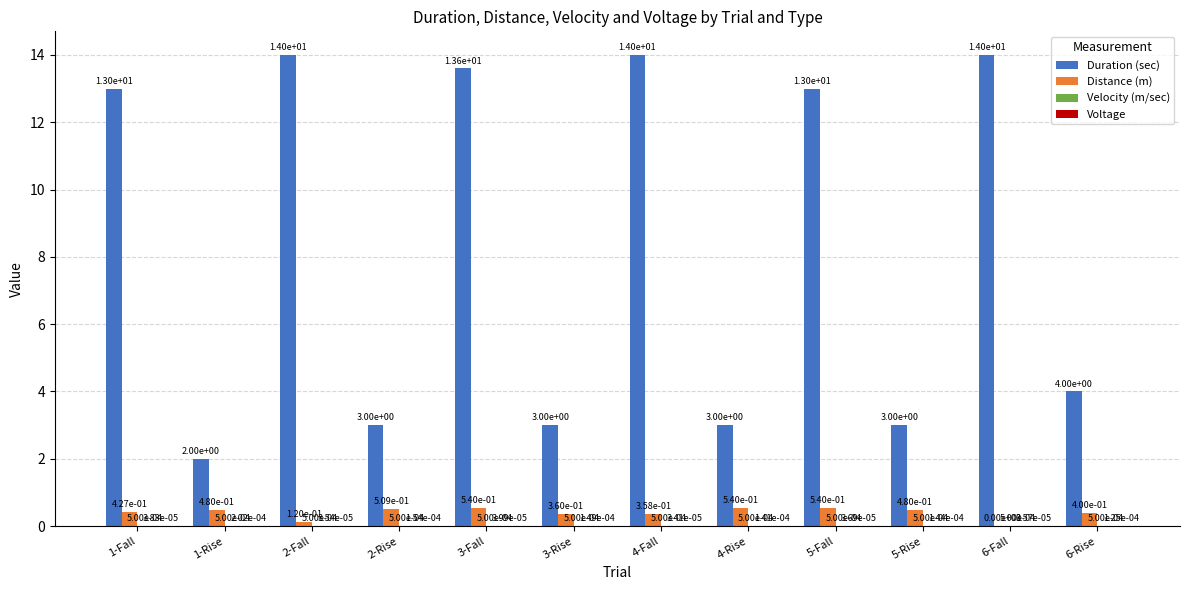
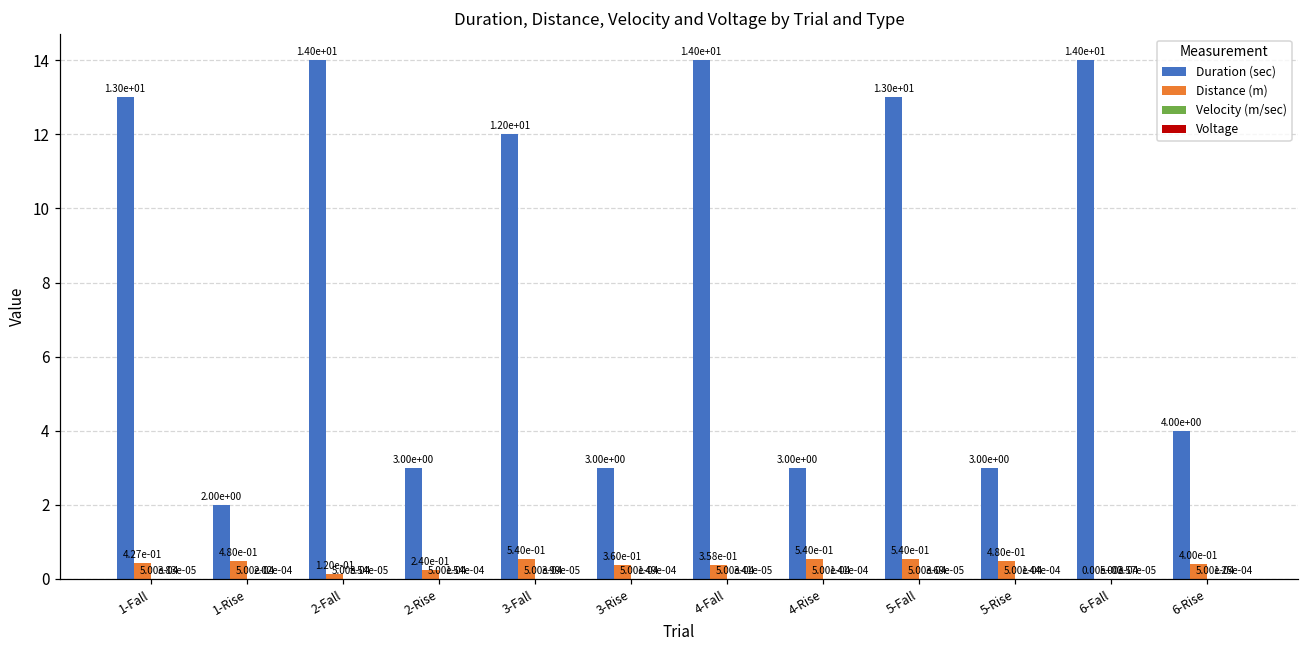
  {
    "Duration (sec)": {
      "1-Fall": "1.30e+01",
      "1-Rise": "2.00e+00",
      "2-Fall": "1.40e+01",
      "2-Rise": "3.00e+00",
-     "3-Fall": "1.36e+01",
+     "3-Fall": "1.20e+01",
      "3-Rise": "3.00e+00",
      "4-Fall": "1.40e+01",
      "4-Rise": "3.00e+00",
      "5-Fall": "1.30e+01",
      "5-Rise": "3.00e+00",
      "6-Fall": "1.40e+01",
      "6-Rise": "4.00e+00"
    },
    "Distance (m)": {
      "1-Fall": "4.27e-01",
      "1-Rise": "4.80e-01",
-     "2-Rise": "5.09e-01",
+     "2-Rise": "2.40e-01",
      "3-Fall": "5.40e-01",
      "3-Rise": "3.60e-01",
      "4-Fall": "3.58e-01",
      "4-Rise": "5.40e-01",
      "5-Fall": "5.40e-01",
      "5-Rise": "4.80e-01",
      "6-Rise": "4.00e-01"
    }
  }
